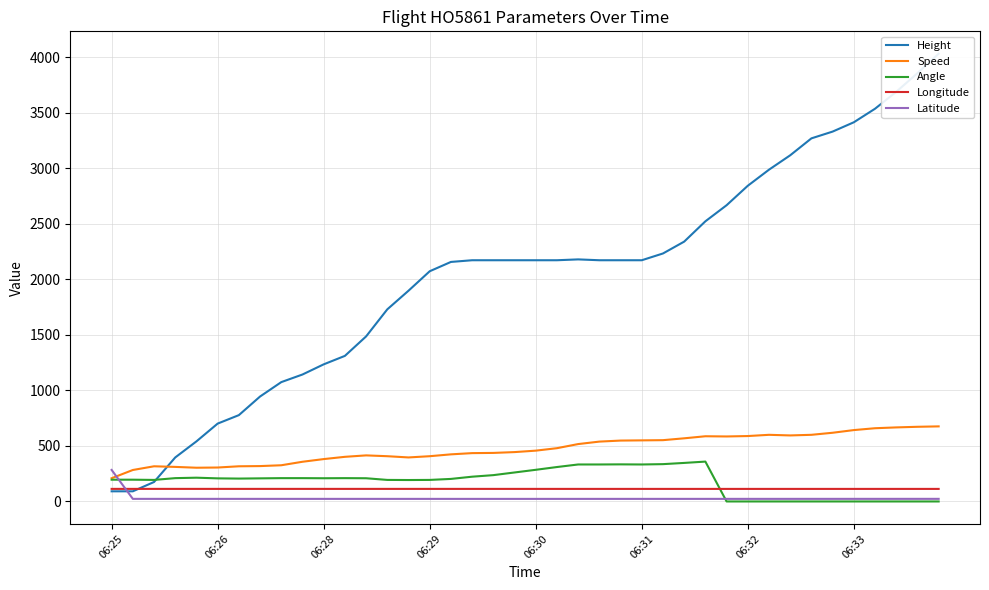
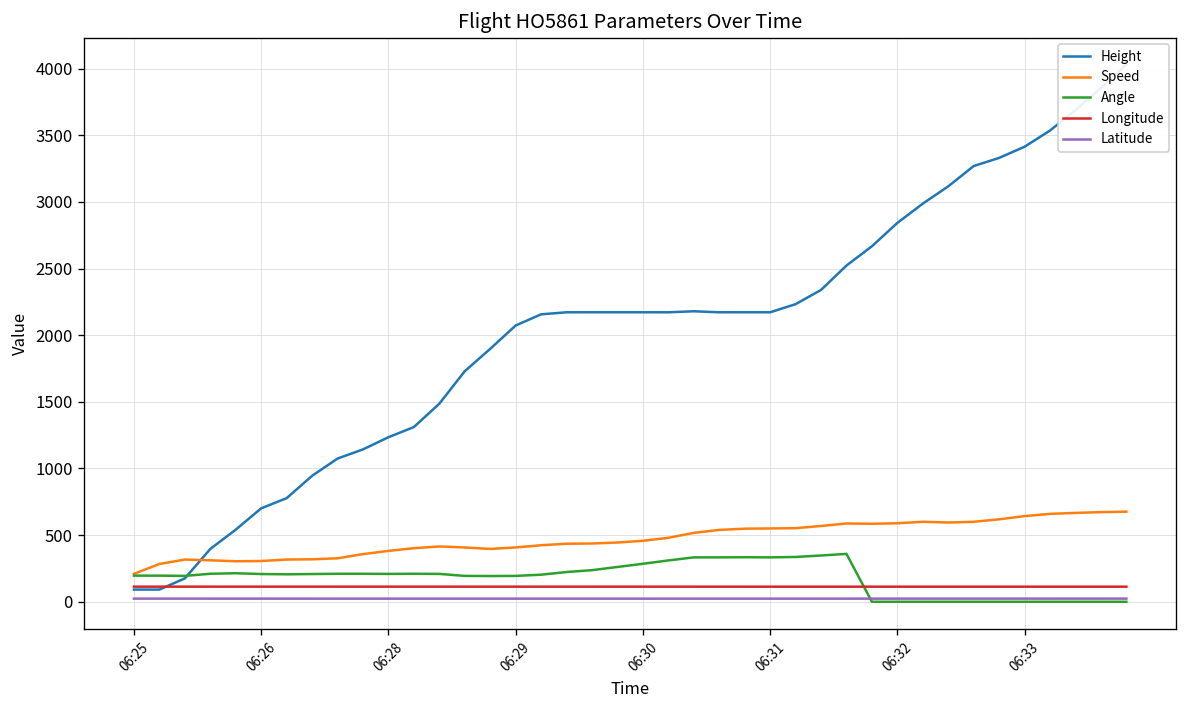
  {
    "Latitude": {
-     "06:25": 280
+     "06:25": 20
    }
  }
